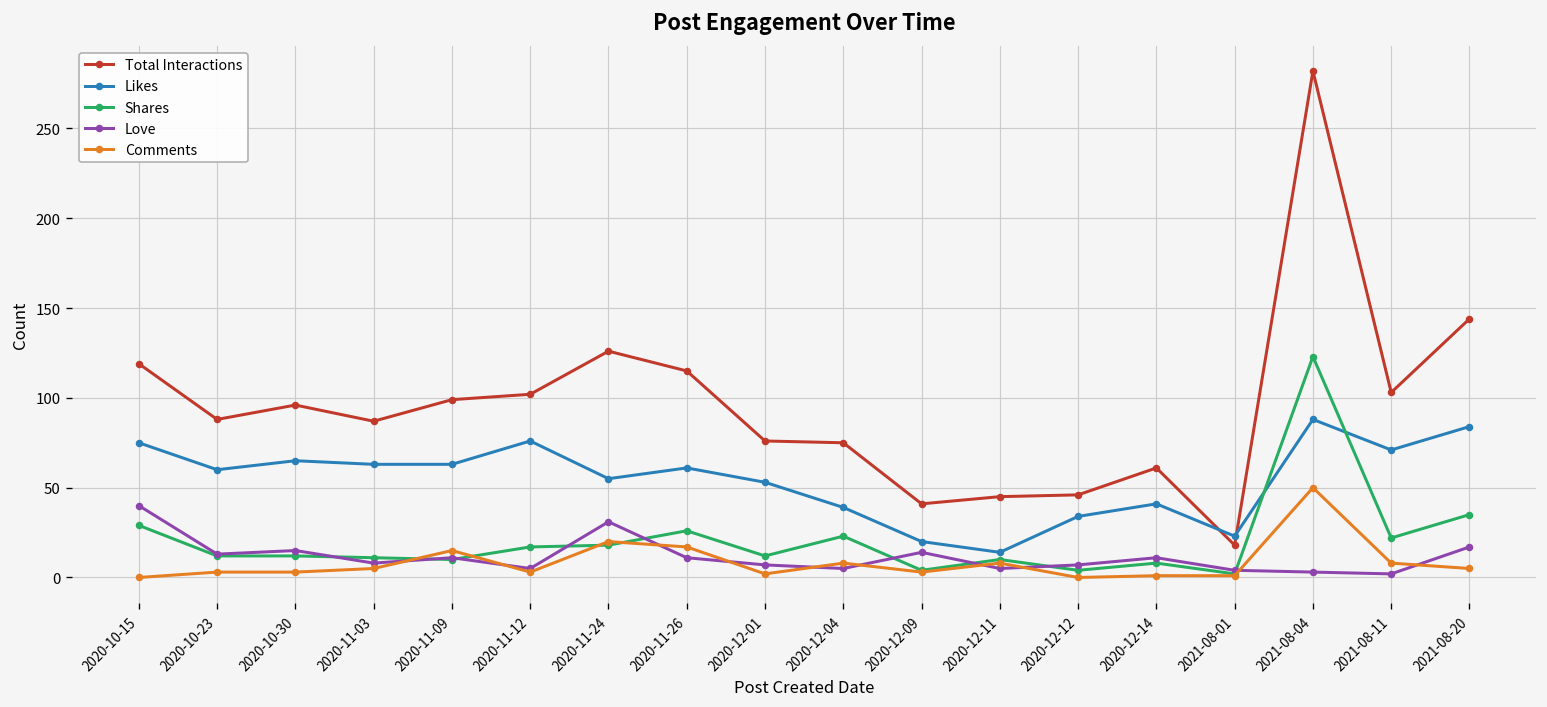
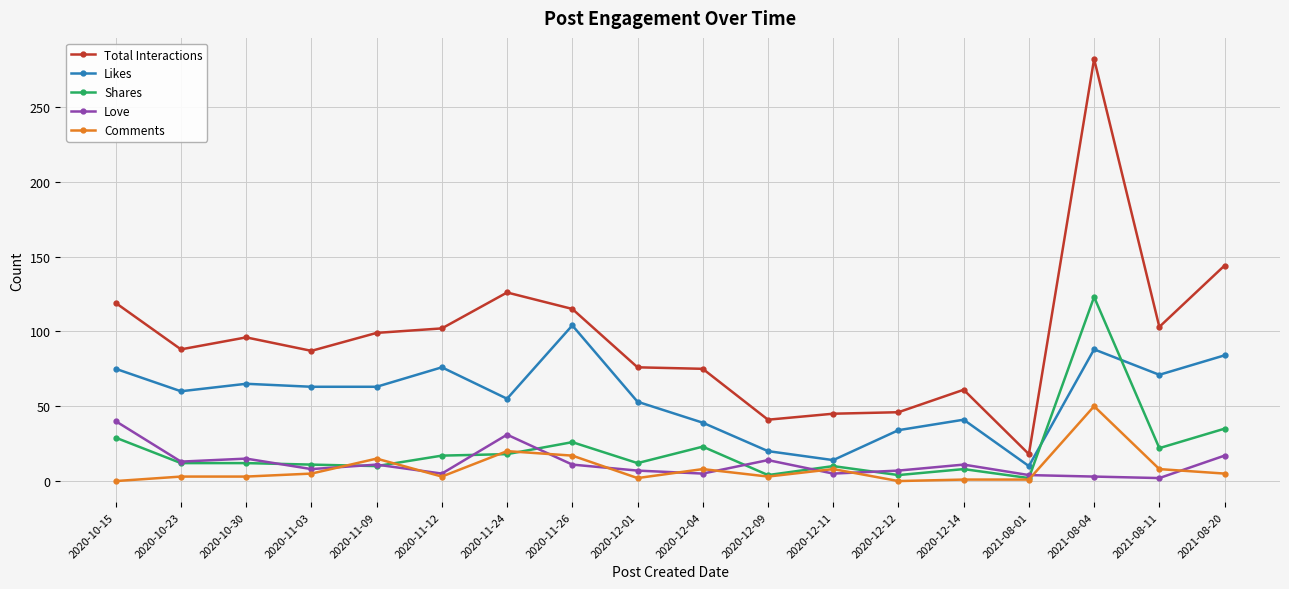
  {
    "Total Interactions": {
      "2020-10-15": 119,
      "2020-10-23": 88,
      "2020-10-30": 96,
      "2020-11-03": 87,
      "2020-11-09": 99,
      "2020-11-12": 102,
      "2020-11-24": 126,
      "2020-11-26": 115,
      "2020-12-01": 76,
      "2020-12-04": 75,
      "2020-12-09": 41,
      "2020-12-11": 45,
      "2020-12-12": 46,
      "2020-12-14": 61,
      "2021-08-01": 18,
      "2021-08-04": 282,
      "2021-08-11": 103,
      "2021-08-20": 144
    },
    "Likes": {
      "2020-10-15": 75,
      "2020-10-23": 60,
      "2020-10-30": 65,
      "2020-11-03": 63,
      "2020-11-09": 63,
      "2020-11-12": 76,
      "2020-11-24": 55,
-     "2020-11-26": 61,
+     "2020-11-26": 104,
      "2020-12-01": 53,
      "2020-12-04": 39,
      "2020-12-09": 20,
      "2020-12-11": 14,
      "2020-12-12": 34,
      "2020-12-14": 41,
-     "2021-08-01": 23,
+     "2021-08-01": 10,
      "2021-08-04": 88,
      "2021-08-11": 71,
      "2021-08-20": 84
    },
    "Shares": {
      "2020-10-15": 29,
      "2020-10-30": 12,
      "2020-11-03": 11,
      "2020-11-12": 17,
      "2020-11-24": 18,
      "2020-11-26": 26,
      "2020-12-01": 12,
      "2020-12-04": 23,
      "2020-12-11": 10,
      "2020-12-12": 4,
      "2020-12-14": 8,
      "2021-08-04": 123,
      "2021-08-11": 22,
      "2021-08-20": 35
    },
    "Love": {
      "2020-10-15": 40,
      "2020-10-30": 15,
      "2020-11-03": 8,
      "2020-11-12": 5,
      "2020-11-24": 31,
      "2020-11-26": 11,
      "2020-12-01": 7,
      "2020-12-04": 5,
      "2020-12-09": 14,
      "2020-12-11": 5,
      "2020-12-12": 7,
      "2020-12-14": 11,
      "2021-08-01": 4,
      "2021-08-04": 3,
      "2021-08-11": 2,
      "2021-08-20": 17
    },
    "Comments": {
      "2020-10-15": 0,
      "2020-10-23": 3,
      "2020-10-30": 3,
      "2020-11-03": 5,
      "2020-11-09": 15,
      "2020-11-12": 3,
      "2020-11-24": 20,
      "2020-11-26": 17,
      "2020-12-01": 2,
      "2020-12-04": 8,
      "2020-12-11": 8,
      "2020-12-12": 0,
      "2020-12-14": 1,
      "2021-08-04": 50,
      "2021-08-11": 8,
      "2021-08-20": 5
    }
  }
